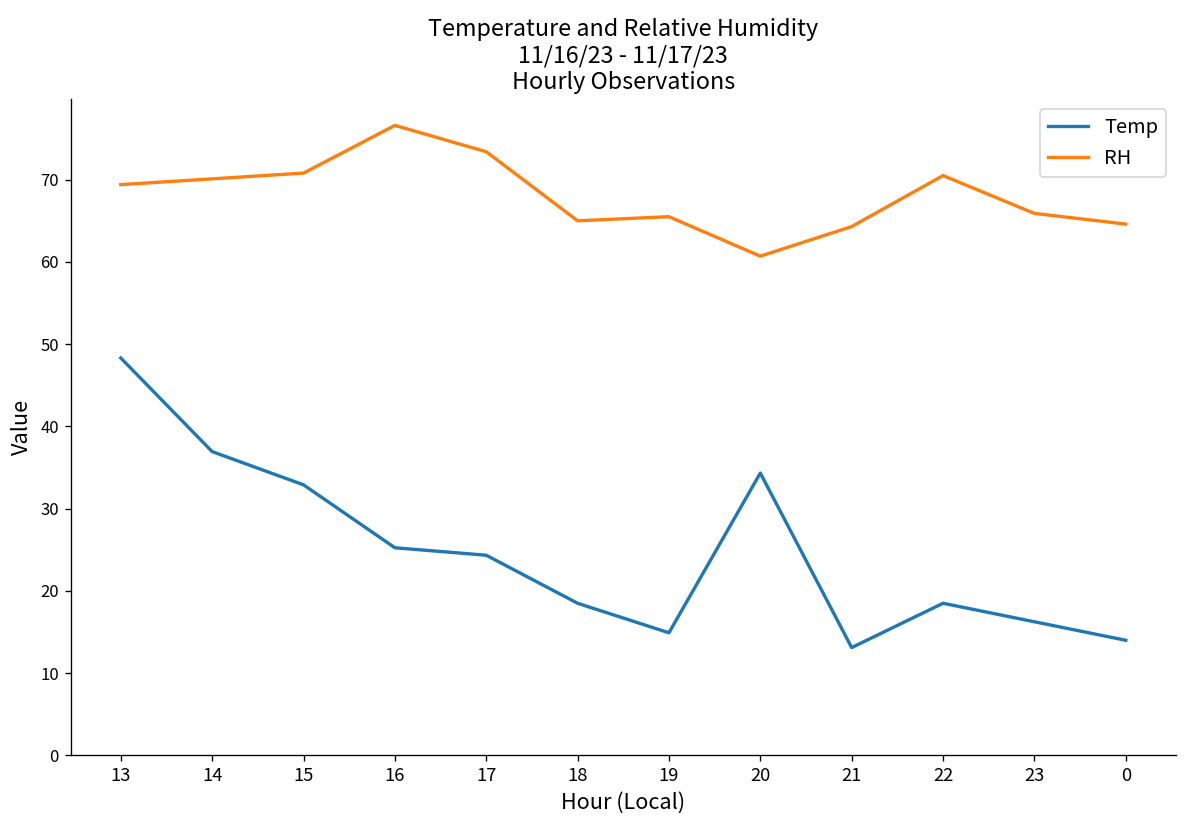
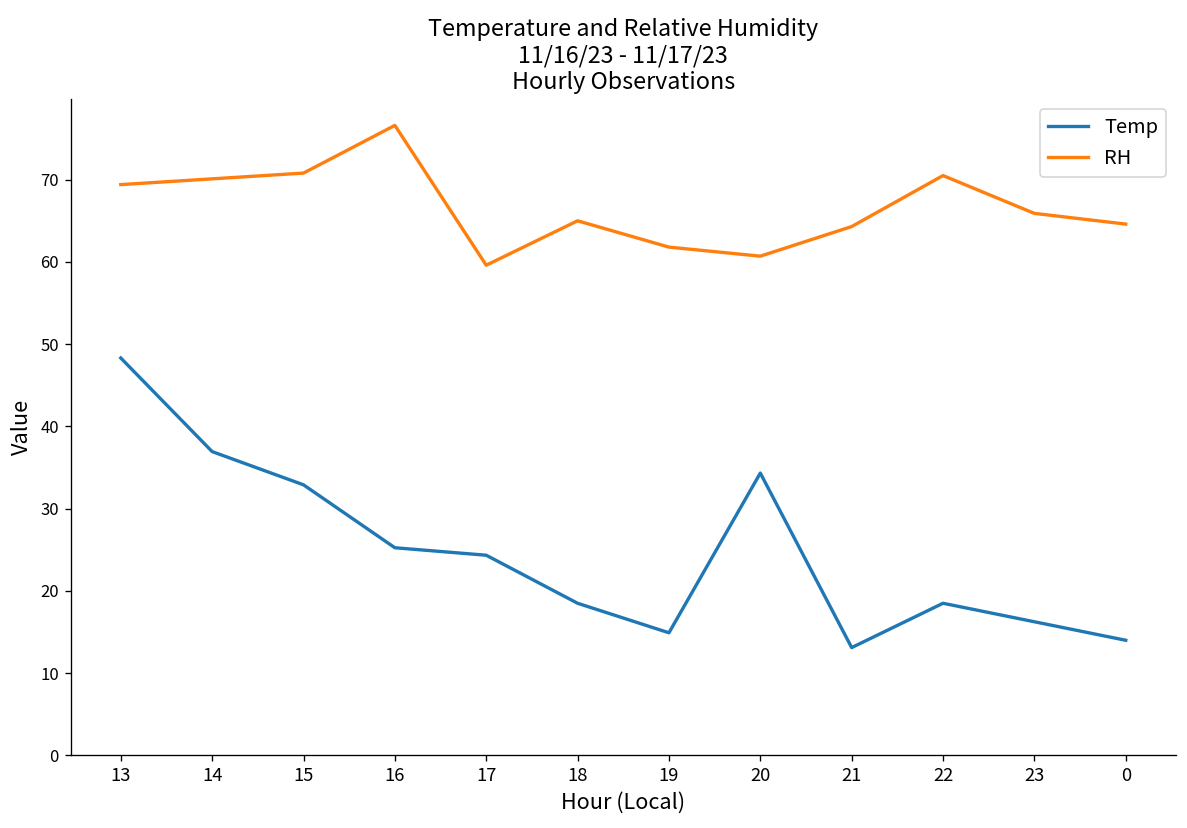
  {
    "Temp": {
      "13": 48,
      "14": 37,
      "15": 33,
      "16": 25,
      "17": 24,
      "18": 19,
      "19": 15,
      "20": 34,
      "21": 13,
      "22": 19,
      "23": 16,
      "0": 14
    },
    "RH": {
      "13": 69,
      "14": 70,
      "15": 71,
      "16": 77,
-     "17": 73,
+     "17": 60,
      "18": 65,
-     "19": 66,
+     "19": 62,
      "20": 61,
      "21": 64,
      "22": 71,
      "23": 66,
      "0": 65
    }
  }
